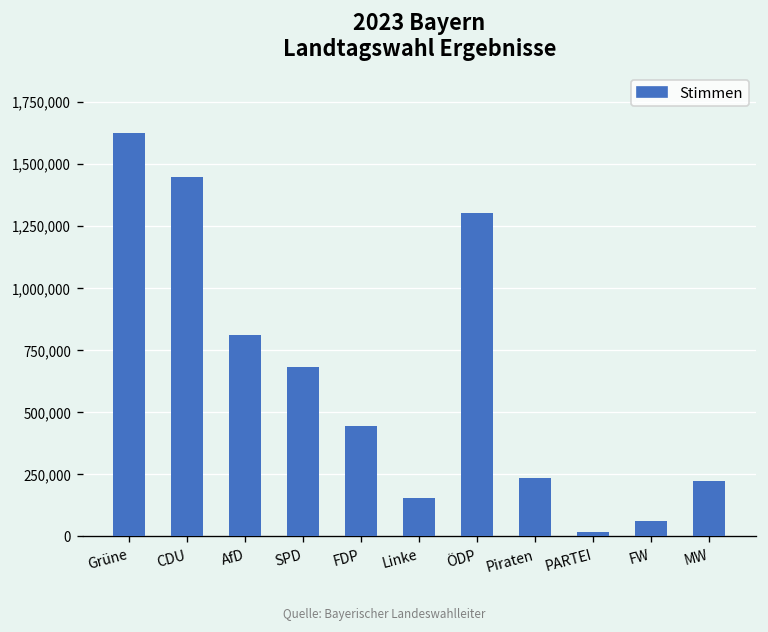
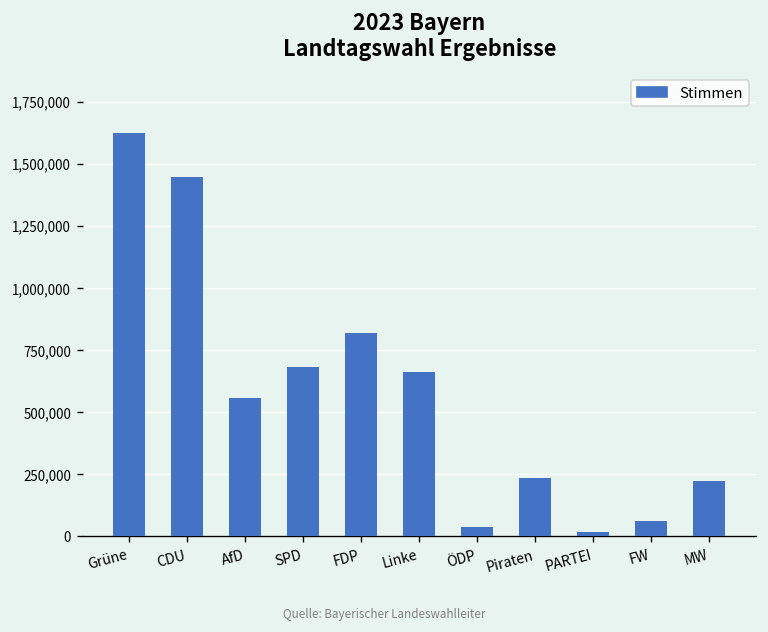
  {
    "Grüne": "1,620,000",
    "CDU": "1,450,000",
-   "AfD": "810,000",
+   "AfD": "560,000",
    "SPD": "680,000",
-   "FDP": "450,000",
-   "Linke": "160,000",
-   "ÖDP": "1,300,000",
+   "FDP": "820,000",
+   "Linke": "660,000",
+   "ÖDP": "40,000",
    "Piraten": "240,000",
    "PARTEI": "20,000",
    "FW": "60,000",
    "MW": "220,000"
  }
